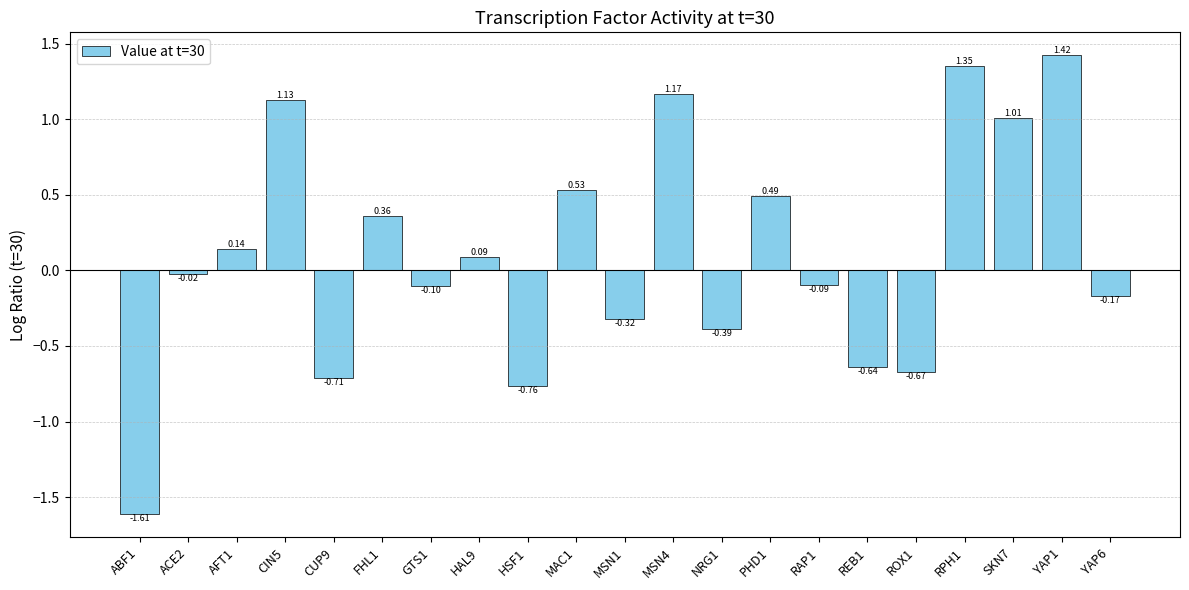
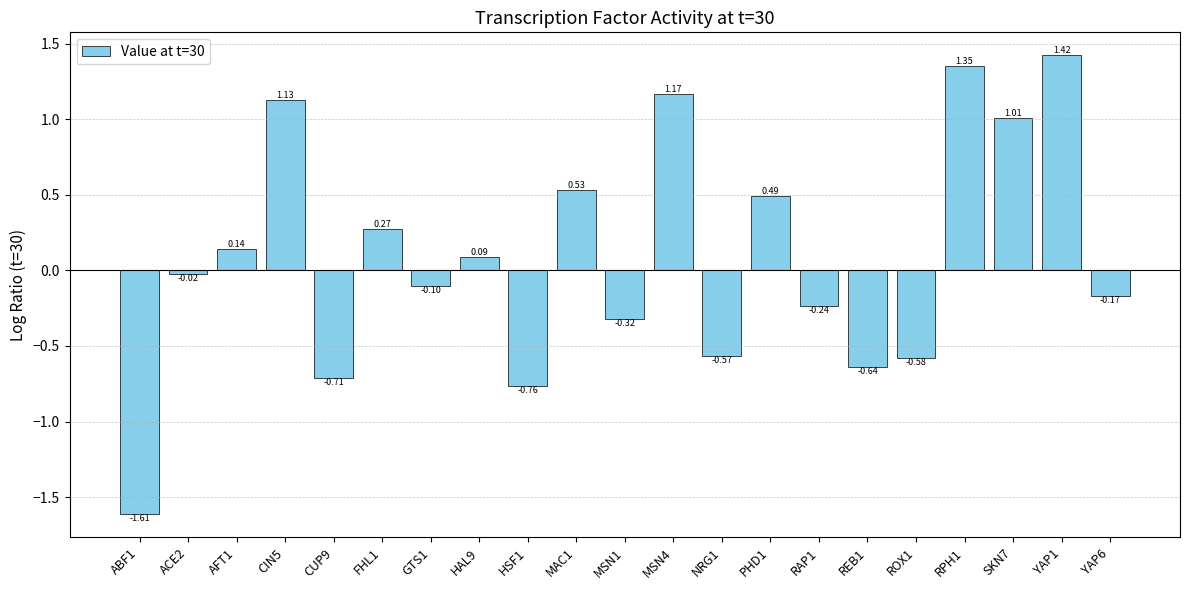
  {
    "ABF1": -1.61,
    "ACE2": -0.02,
    "AFT1": 0.14,
    "CIN5": 1.13,
    "CUP9": -0.71,
-   "FHL1": 0.36,
+   "FHL1": 0.27,
    "GTS1": -0.10,
    "HAL9": 0.09,
    "HSF1": -0.76,
    "MAC1": 0.53,
    "MSN1": -0.32,
    "MSN4": 1.17,
-   "NRG1": -0.39,
+   "NRG1": -0.57,
    "PHD1": 0.49,
-   "RAP1": -0.09,
+   "RAP1": -0.24,
    "REB1": -0.64,
-   "ROX1": -0.67,
+   "ROX1": -0.58,
    "RPH1": 1.35,
    "SKN7": 1.01,
    "YAP1": 1.42,
    "YAP6": -0.17
  }
